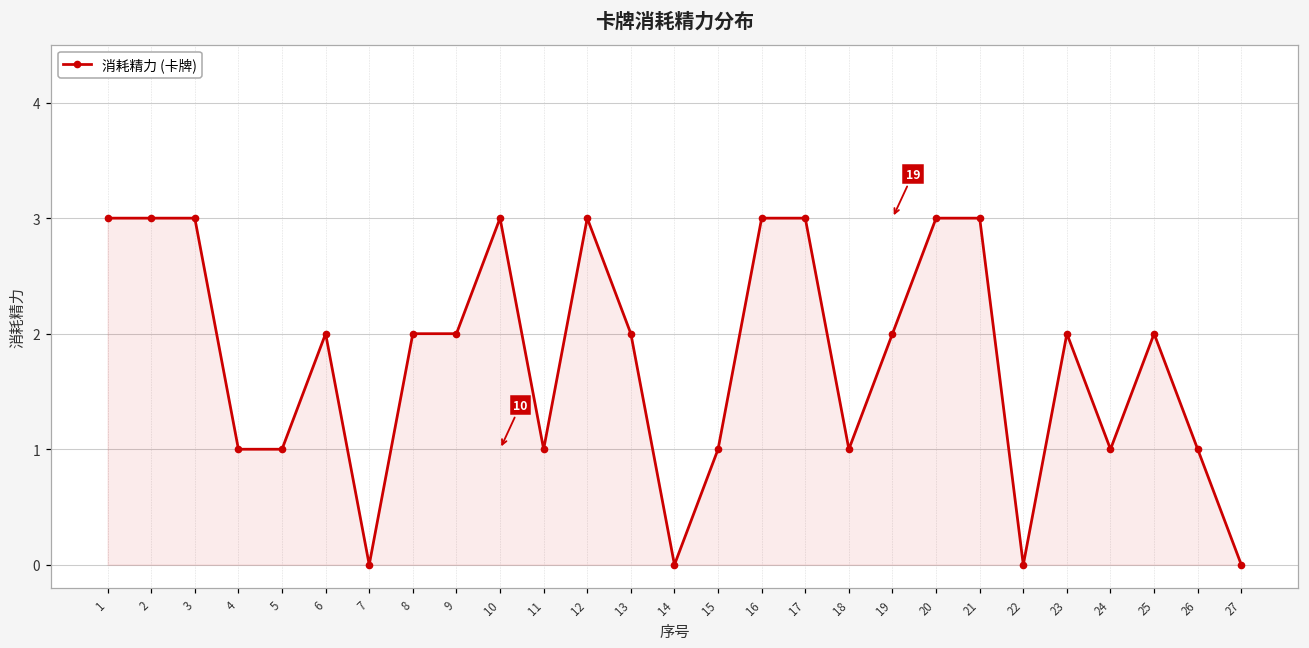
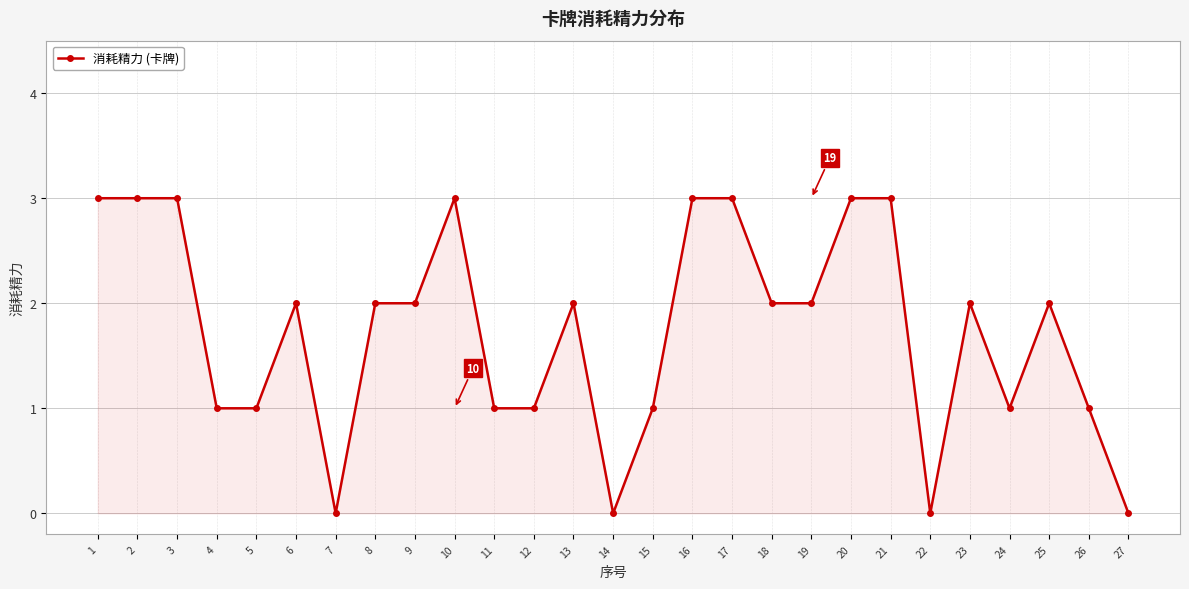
  {
    "1": 3,
    "2": 3,
    "3": 3,
    "4": 1,
    "5": 1,
    "6": 2,
    "7": 0,
    "8": 2,
    "9": 2,
    "10": 3,
    "11": 1,
-   "12": 3,
+   "12": 1,
    "13": 2,
    "14": 0,
    "15": 1,
    "16": 3,
    "17": 3,
-   "18": 1,
+   "18": 2,
    "19": 2,
    "20": 3,
    "21": 3,
    "22": 0,
    "23": 2,
    "24": 1,
    "25": 2,
    "26": 1,
    "27": 0
  }
